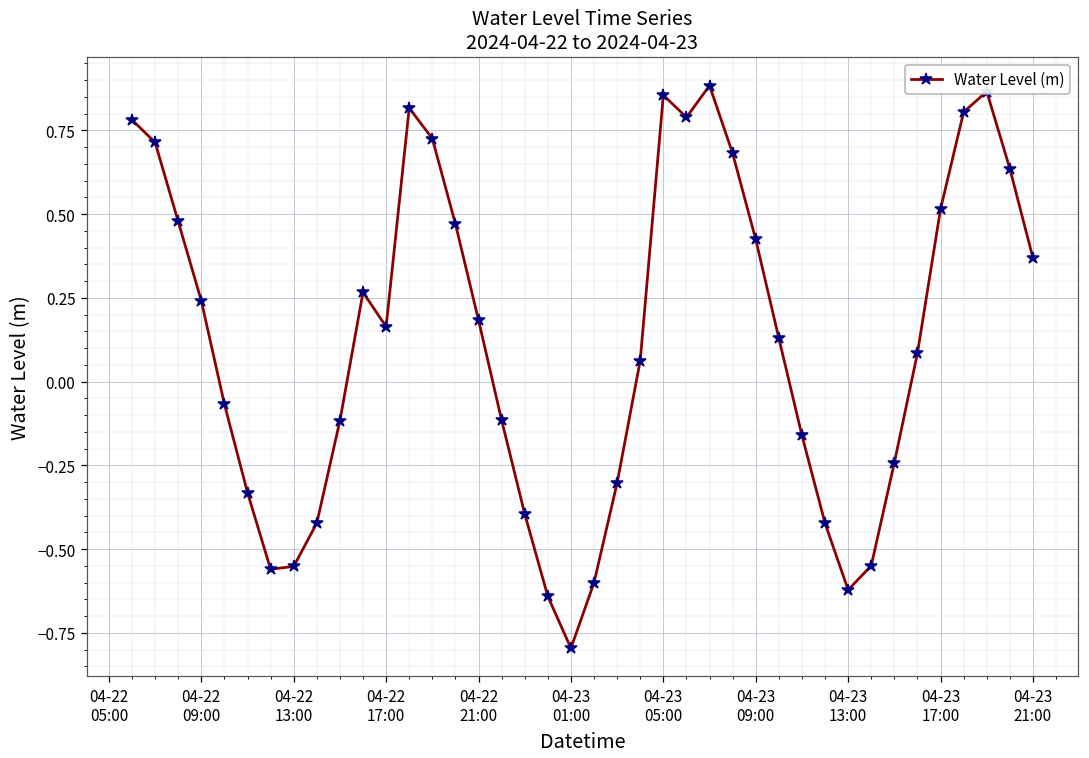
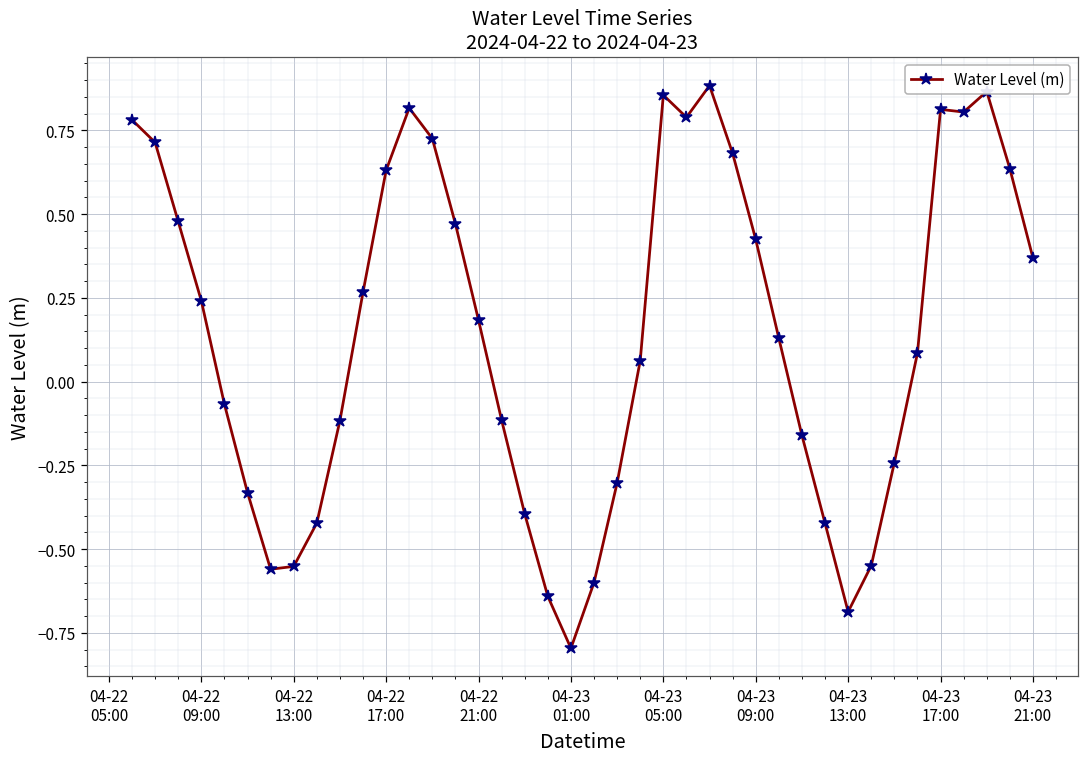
  {
    "04-22 09:00": 0.24,
    "04-22 13:00": -0.55,
-   "04-22 17:00": 0.16,
+   "04-22 17:00": 0.63,
    "04-22 21:00": 0.18,
    "04-23 01:00": -0.80,
    "04-23 05:00": 0.85,
    "04-23 09:00": 0.42,
-   "04-23 13:00": -0.62,
-   "04-23 17:00": 0.51,
+   "04-23 13:00": -0.69,
+   "04-23 17:00": 0.81,
    "04-23 21:00": 0.37
  }
